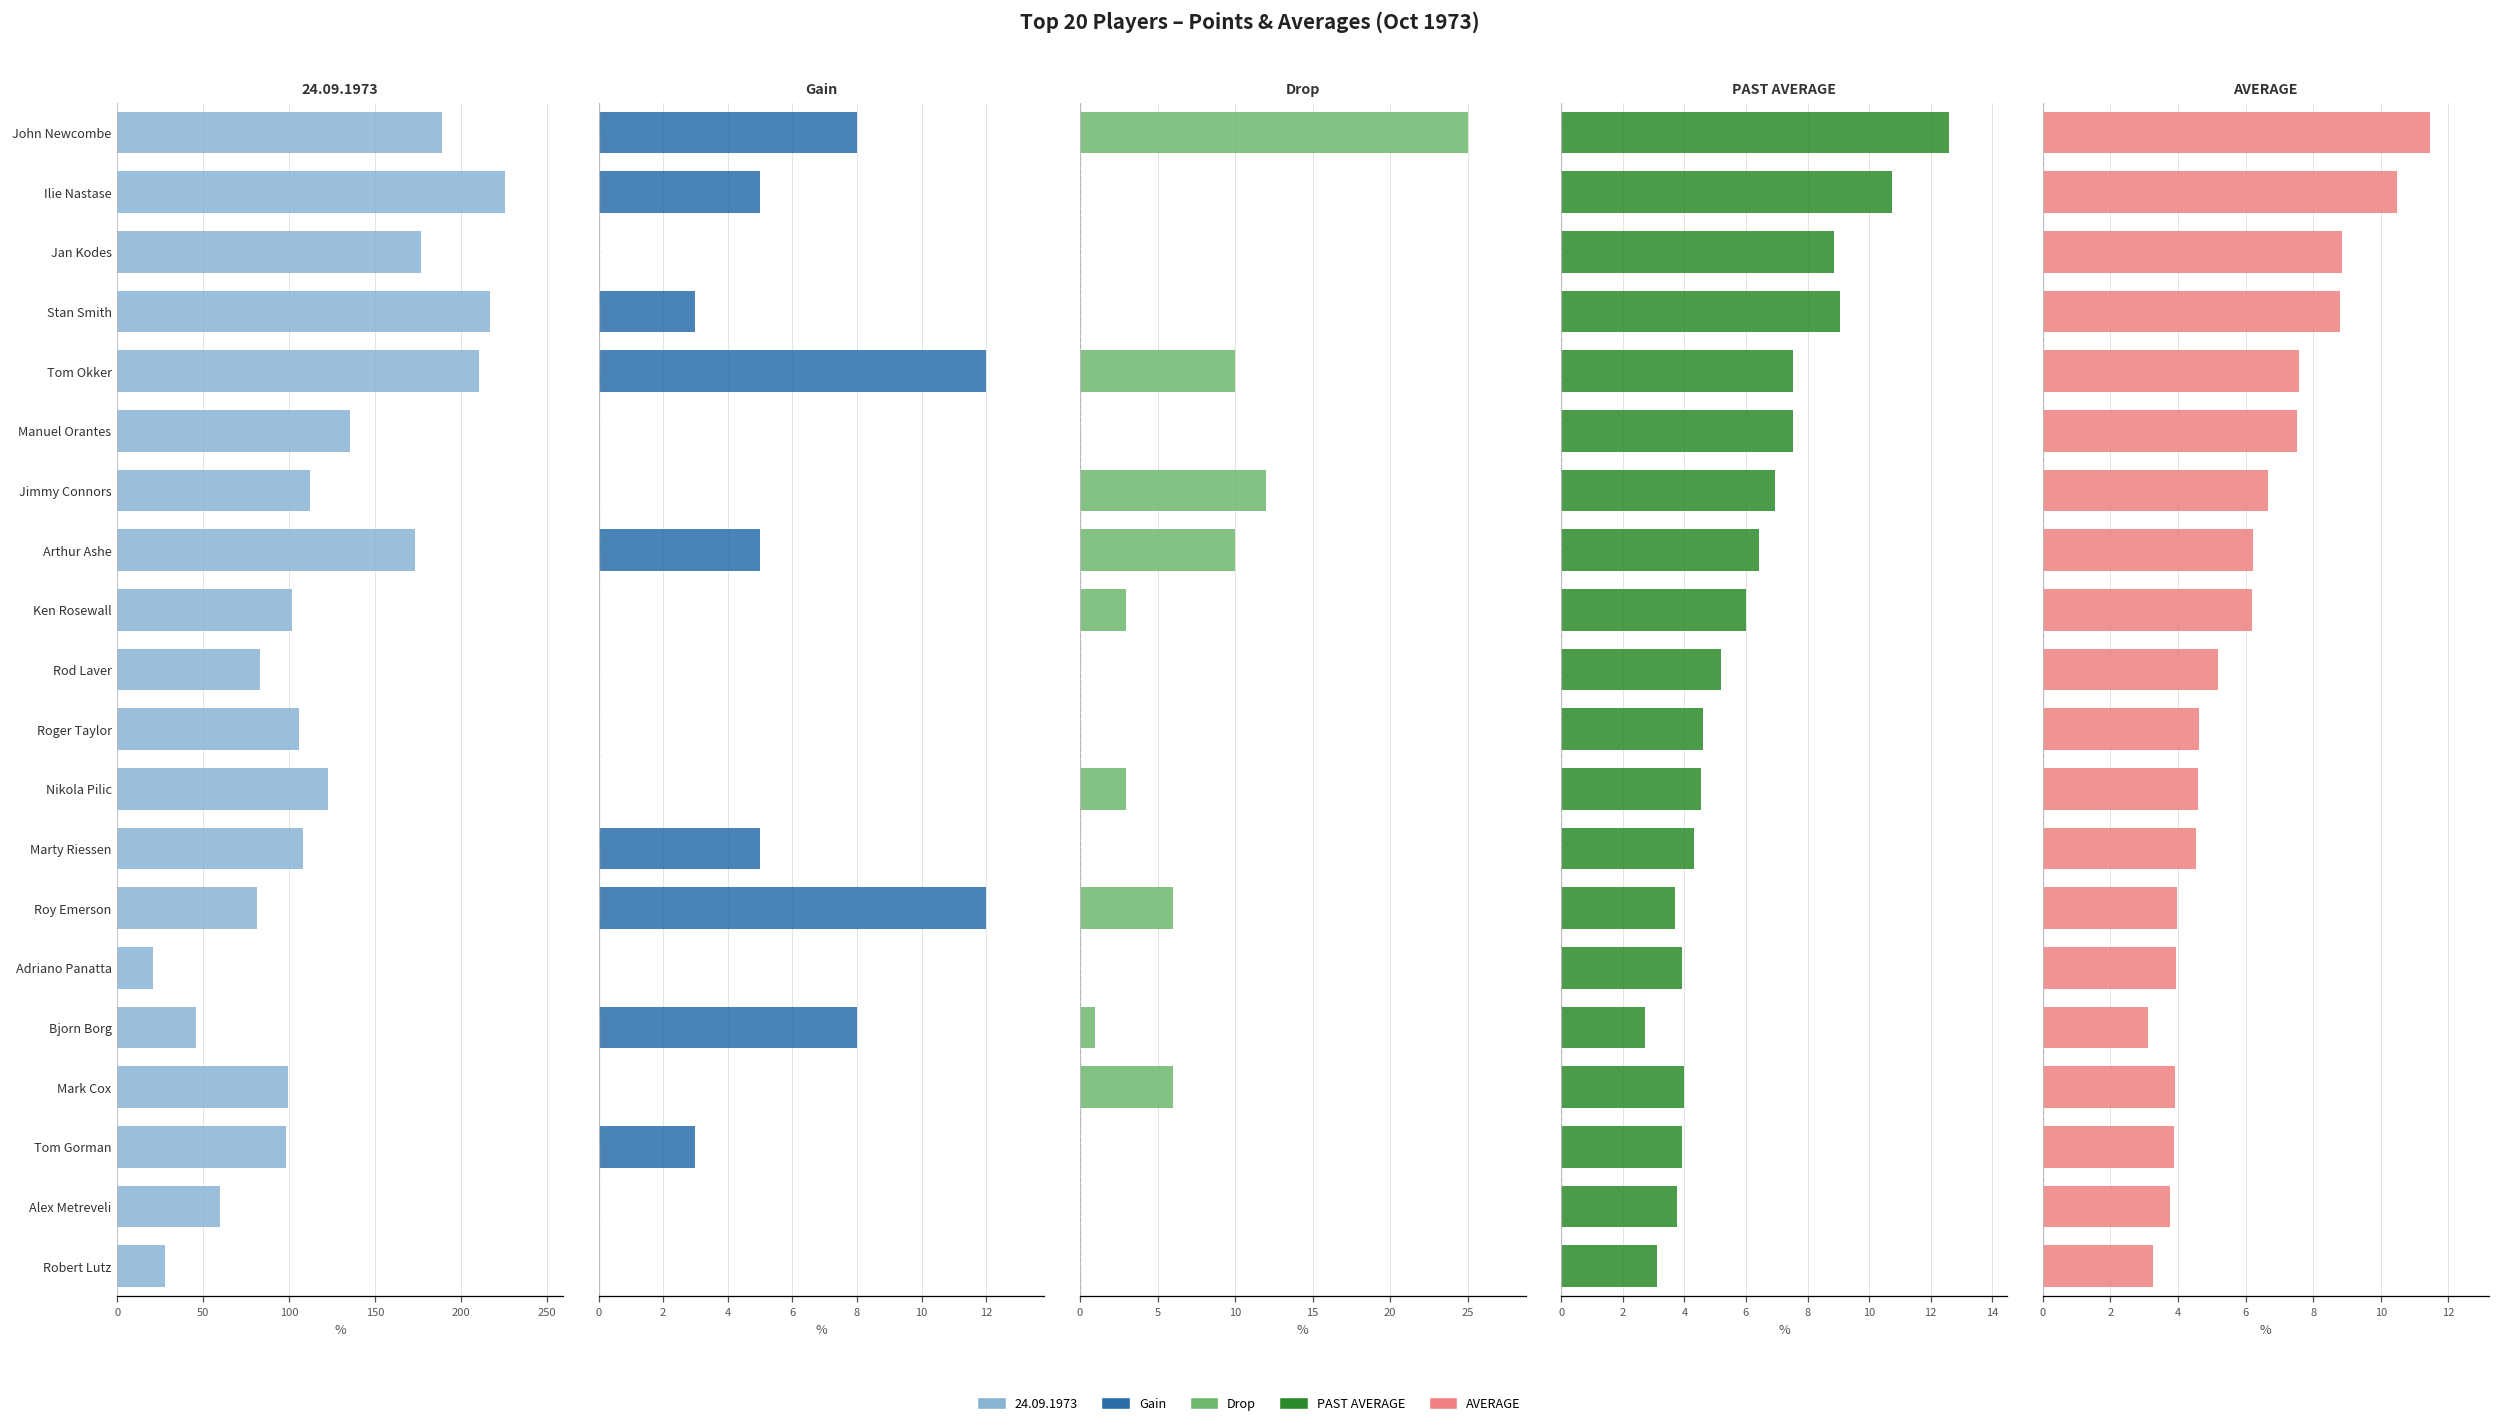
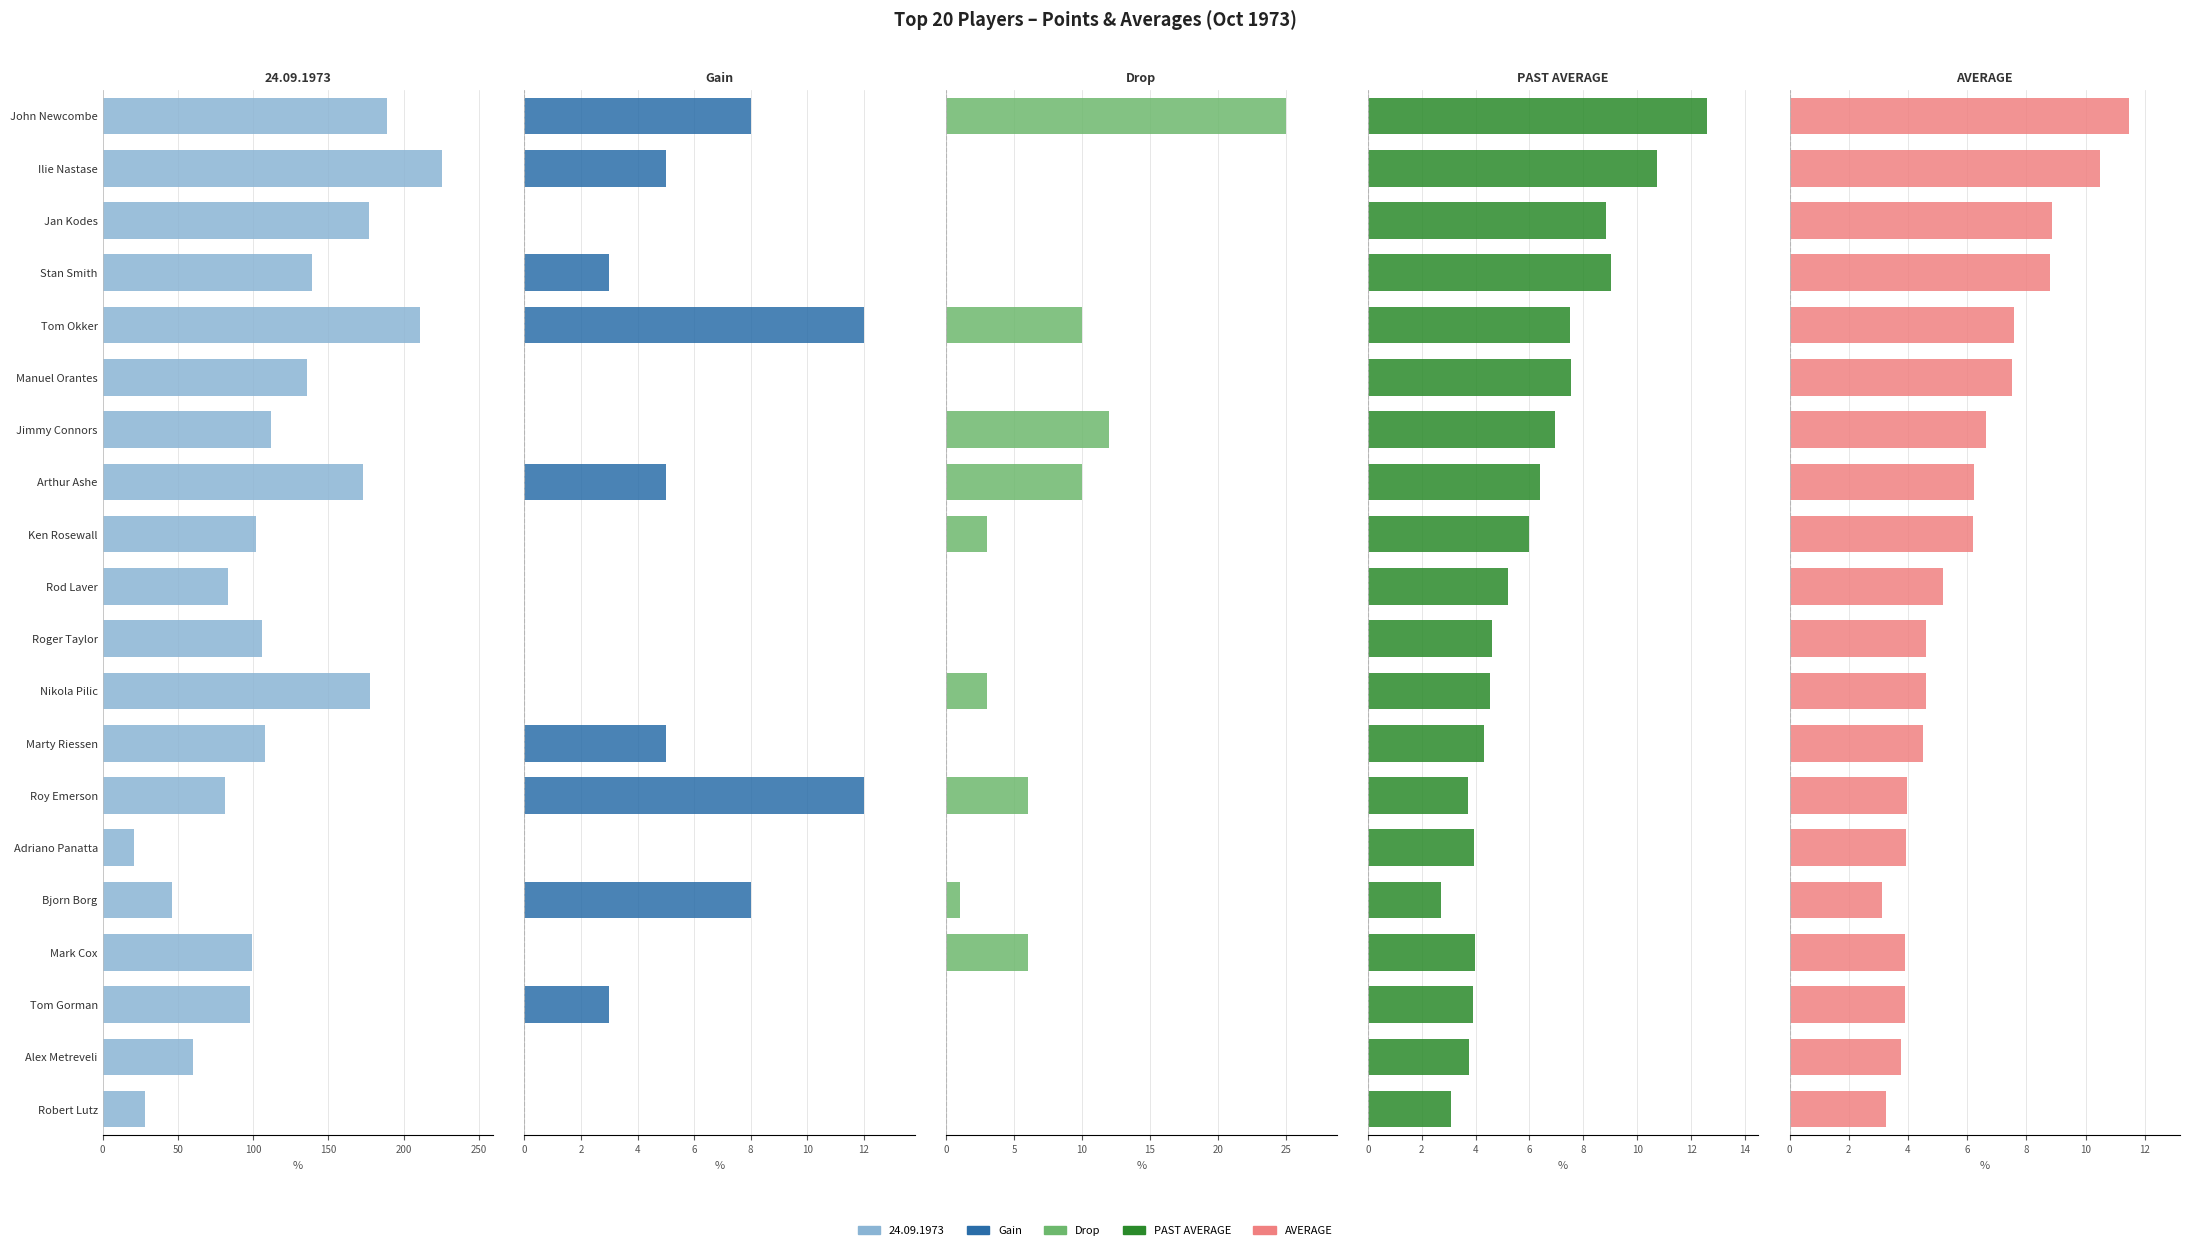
  {
    "24.09.1973": {
      "John Newcombe": 189,
      "Ilie Nastase": 226,
      "Jan Kodes": 177,
-     "Stan Smith": 217,
+     "Stan Smith": 139,
      "Tom Okker": 211,
      "Manuel Orantes": 136,
      "Jimmy Connors": 112,
      "Arthur Ashe": 173,
      "Ken Rosewall": 102,
      "Rod Laver": 83,
      "Roger Taylor": 106,
-     "Nikola Pilic": 123,
+     "Nikola Pilic": 178,
      "Marty Riessen": 108,
      "Roy Emerson": 82,
      "Adriano Panatta": 21,
      "Bjorn Borg": 46,
      "Mark Cox": 100,
      "Tom Gorman": 98,
      "Alex Metreveli": 60,
      "Robert Lutz": 28
    }
  }
